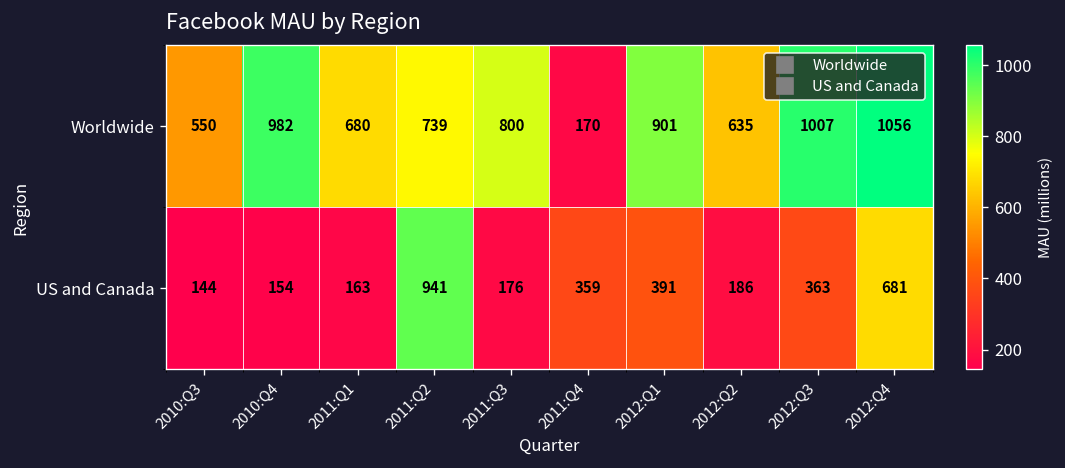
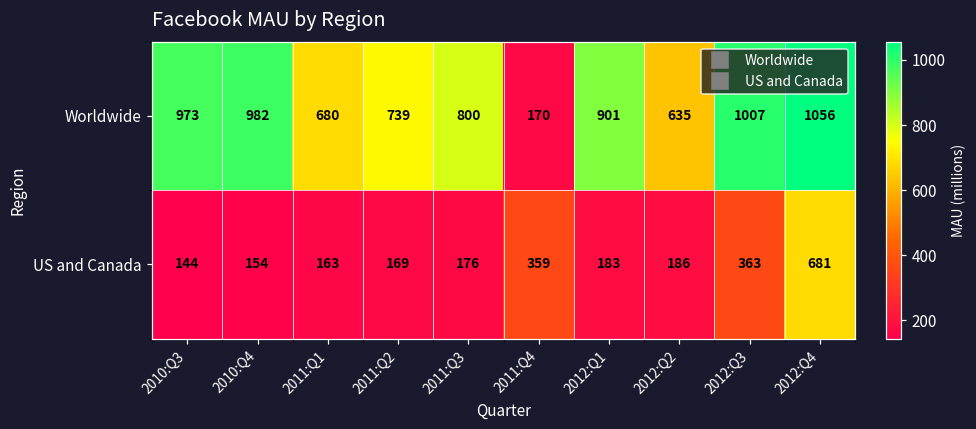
  {
    "Worldwide": {
-     "2010:Q3": 550,
+     "2010:Q3": 973,
      "2010:Q4": 982,
      "2011:Q1": 680,
      "2011:Q2": 739,
      "2011:Q3": 800,
      "2011:Q4": 170,
      "2012:Q1": 901,
      "2012:Q2": 635,
      "2012:Q3": 1007,
      "2012:Q4": 1056
    },
    "US and Canada": {
      "2010:Q3": 144,
      "2010:Q4": 154,
      "2011:Q1": 163,
-     "2011:Q2": 941,
+     "2011:Q2": 169,
      "2011:Q3": 176,
      "2011:Q4": 359,
-     "2012:Q1": 391,
+     "2012:Q1": 183,
      "2012:Q2": 186,
      "2012:Q3": 363,
      "2012:Q4": 681
    }
  }
